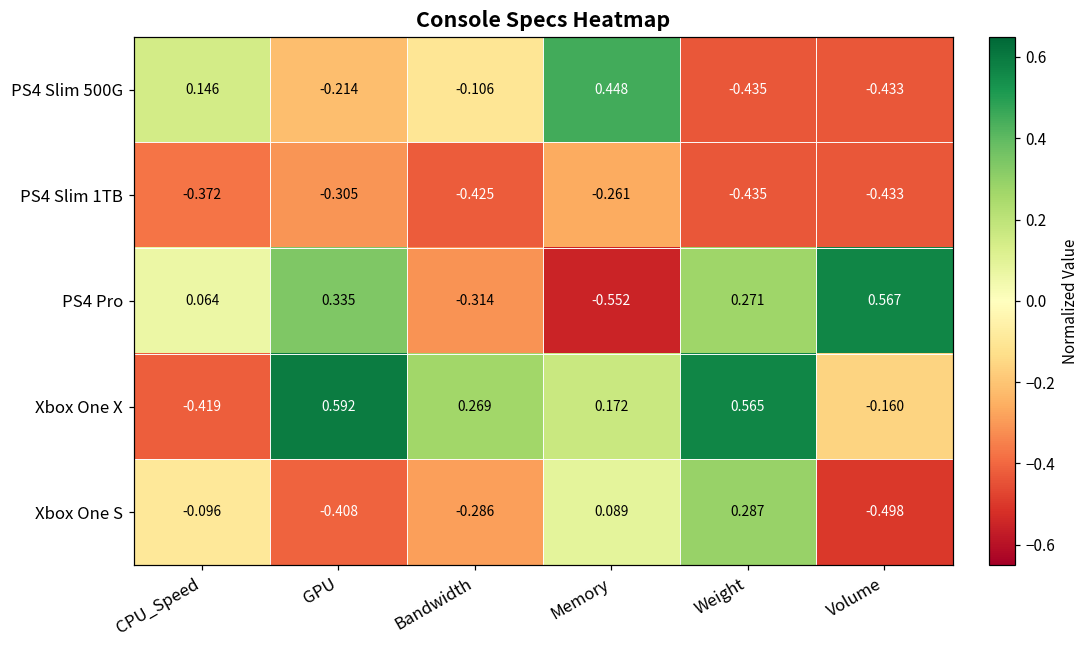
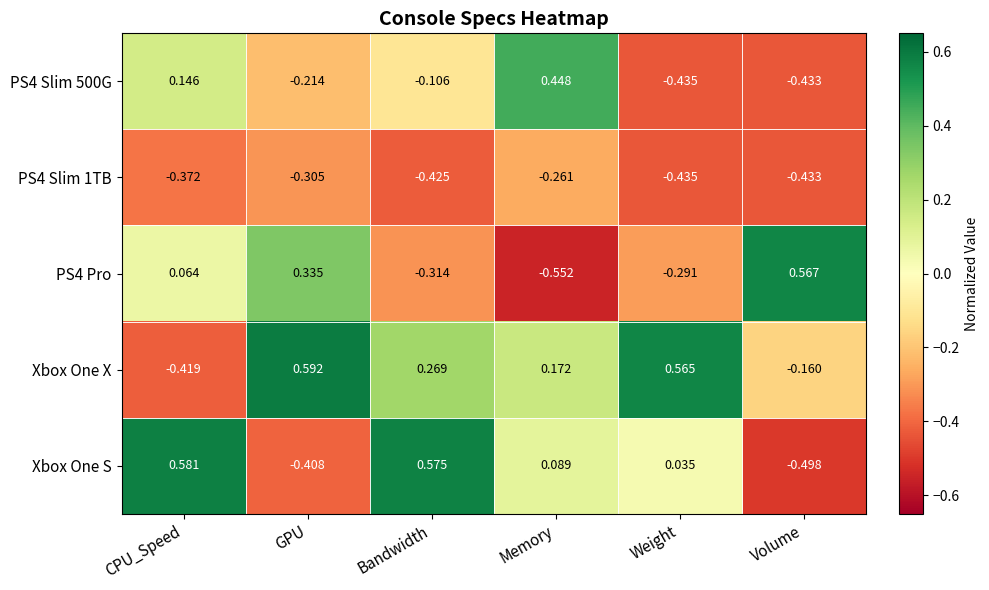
  {
    "PS4 Slim 500G": {
      "CPU_Speed": 0.146,
      "GPU": -0.214,
      "Bandwidth": -0.106,
      "Memory": 0.448,
      "Weight": -0.435,
      "Volume": -0.433
    },
    "PS4 Slim 1TB": {
      "CPU_Speed": -0.372,
      "GPU": -0.305,
      "Bandwidth": -0.425,
      "Memory": -0.261,
      "Weight": -0.435,
      "Volume": -0.433
    },
    "PS4 Pro": {
      "CPU_Speed": 0.064,
      "GPU": 0.335,
      "Bandwidth": -0.314,
      "Memory": -0.552,
-     "Weight": 0.271,
+     "Weight": -0.291,
      "Volume": 0.567
    },
    "Xbox One X": {
      "CPU_Speed": -0.419,
      "GPU": 0.592,
      "Bandwidth": 0.269,
      "Memory": 0.172,
      "Weight": 0.565,
      "Volume": -0.160
    },
    "Xbox One S": {
-     "CPU_Speed": -0.096,
+     "CPU_Speed": 0.581,
      "GPU": -0.408,
-     "Bandwidth": -0.286,
+     "Bandwidth": 0.575,
      "Memory": 0.089,
-     "Weight": 0.287,
+     "Weight": 0.035,
      "Volume": -0.498
    }
  }
